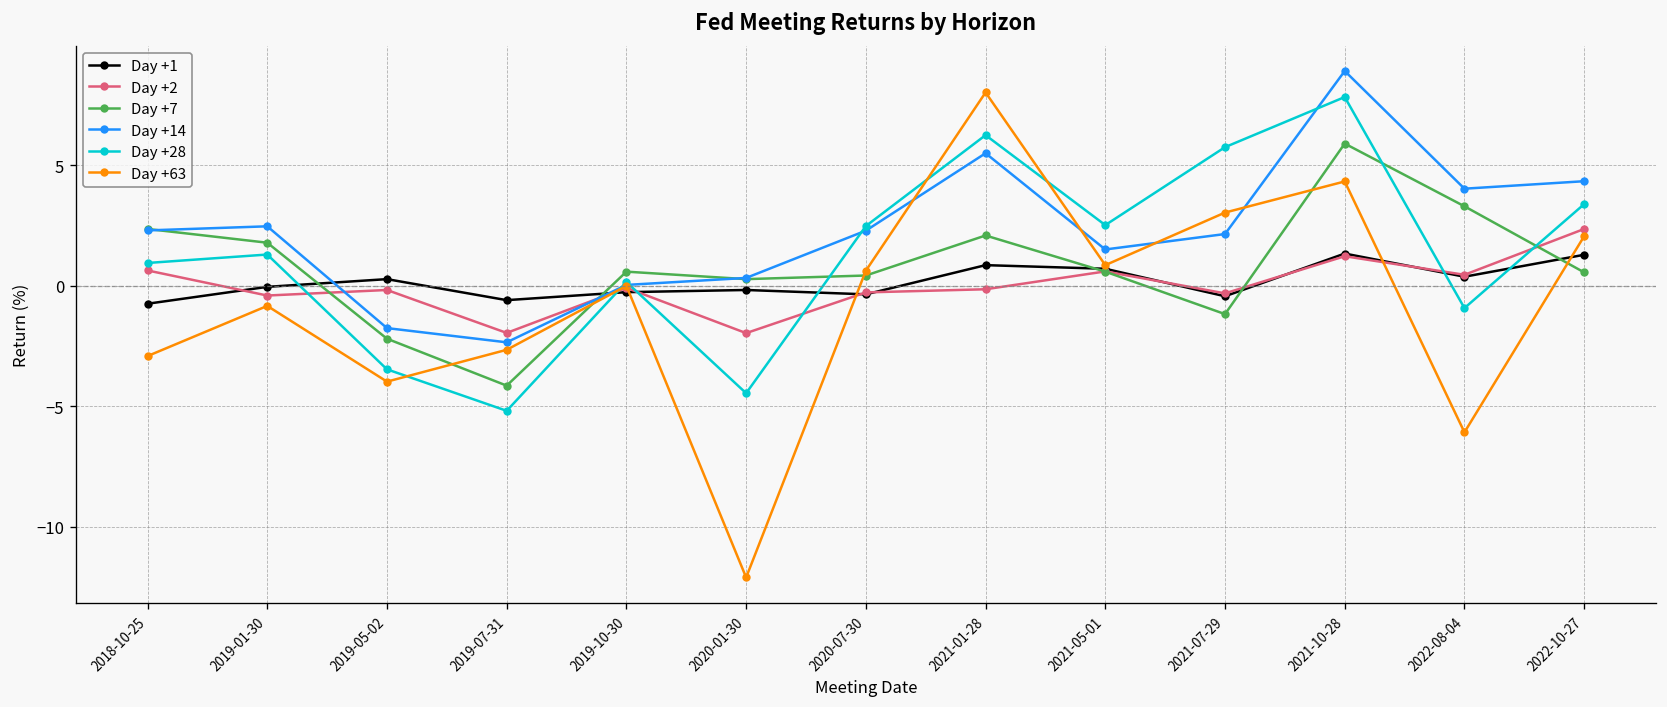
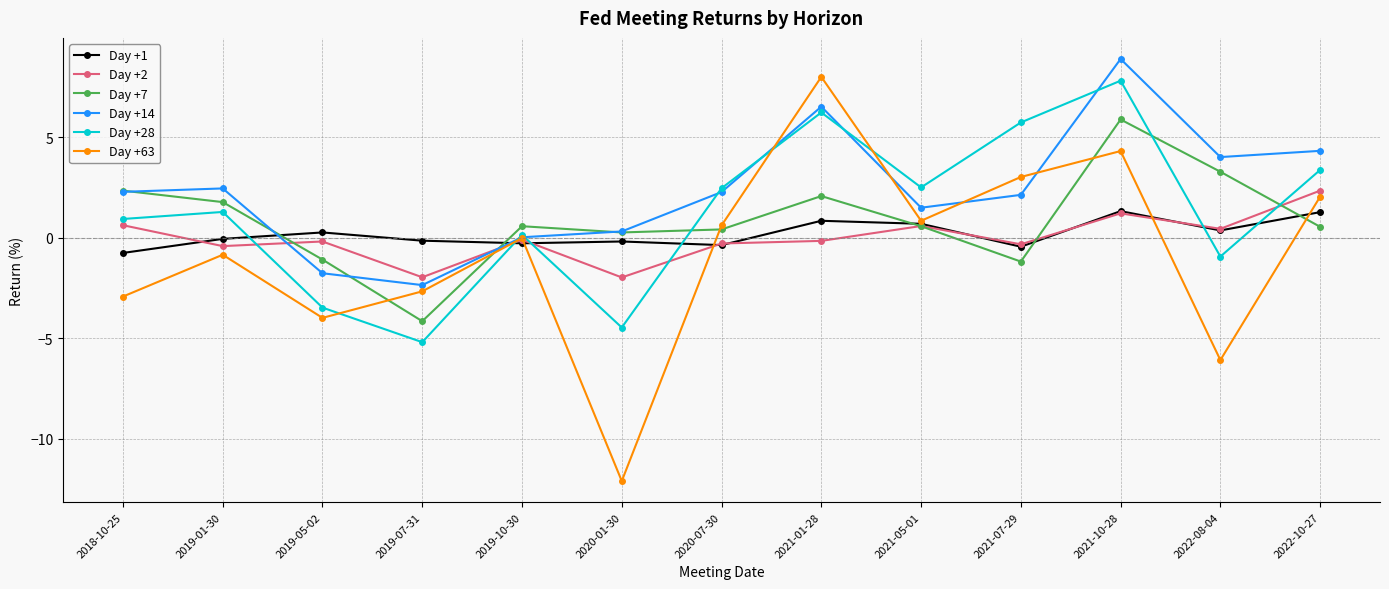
  {
    "Day +1": {
      "2018-10-25": -0.8,
      "2019-01-30": 0.0,
      "2019-05-02": 0.3,
-     "2019-07-31": -0.6,
+     "2019-07-31": -0.1,
      "2019-10-30": -0.3,
      "2020-01-30": -0.2,
      "2021-01-28": 0.8,
      "2022-10-27": 1.3
    },
    "Day +2": {
      "2018-10-25": 0.6,
      "2019-01-30": -0.4,
      "2019-05-02": -0.2,
      "2019-07-31": -2.0,
      "2020-01-30": -2.0,
      "2021-01-28": -0.2,
      "2022-10-27": 2.4
    },
    "Day +7": {
      "2019-01-30": 1.8,
-     "2019-05-02": -2.2,
+     "2019-05-02": -1.1,
      "2019-07-31": -4.1,
      "2019-10-30": 0.6,
      "2020-07-30": 0.4,
      "2021-01-28": 2.1,
      "2021-07-29": -1.2,
      "2021-10-28": 5.9,
      "2022-08-04": 3.3,
      "2022-10-27": 0.6
    },
    "Day +14": {
      "2019-01-30": 2.5,
      "2019-05-02": -1.8,
      "2019-07-31": -2.4,
      "2020-07-30": 2.3,
-     "2021-01-28": 5.5,
+     "2021-01-28": 6.5,
      "2021-05-01": 1.5,
      "2021-07-29": 2.1,
      "2021-10-28": 8.9,
      "2022-08-04": 4.0,
      "2022-10-27": 4.3
    },
    "Day +28": {
      "2018-10-25": 0.9,
      "2019-01-30": 1.3,
      "2019-05-02": -3.5,
      "2019-07-31": -5.2,
      "2020-01-30": -4.5,
      "2020-07-30": 2.5,
      "2021-01-28": 6.2,
      "2021-05-01": 2.5,
      "2021-07-29": 5.7,
      "2021-10-28": 7.8,
      "2022-08-04": -0.9,
      "2022-10-27": 3.4
    },
    "Day +63": {
      "2018-10-25": -2.9,
      "2019-01-30": -0.8,
      "2019-05-02": -4.0,
      "2019-07-31": -2.7,
      "2020-01-30": -12.1,
      "2020-07-30": 0.6,
      "2021-01-28": 8.0,
      "2021-05-01": 0.8,
      "2021-07-29": 3.0,
      "2021-10-28": 4.3,
      "2022-08-04": -6.1,
      "2022-10-27": 2.1
    }
  }
